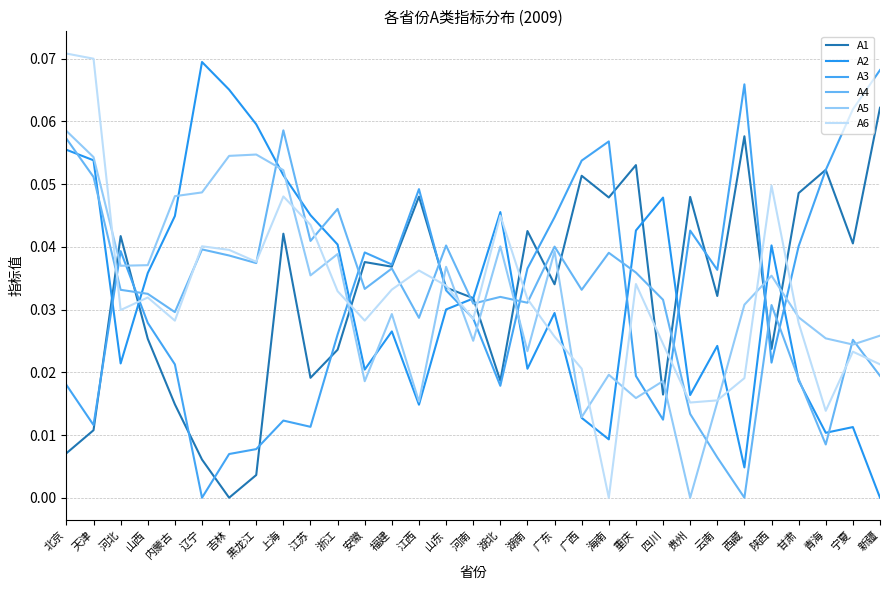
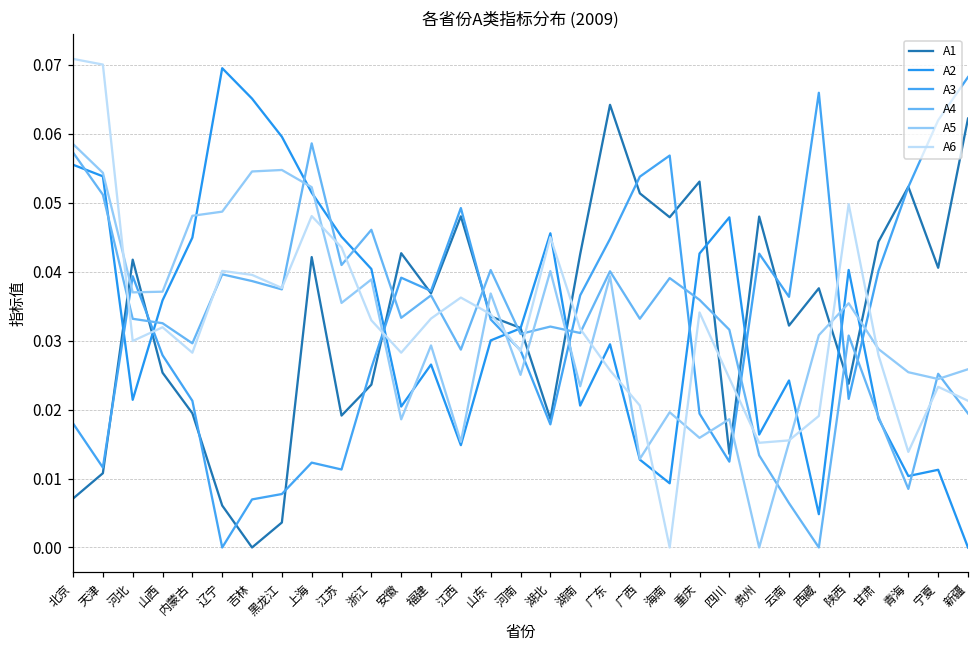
  {
    "A1": {
      "北京": 0.007,
      "天津": 0.011,
      "河北": 0.042,
      "山西": 0.025,
-     "内蒙古": 0.015,
+     "内蒙古": 0.019,
      "辽宁": 0.006,
      "吉林": 0.000,
      "黑龙江": 0.004,
      "上海": 0.042,
      "江苏": 0.019,
      "浙江": 0.024,
-     "安徽": 0.038,
+     "安徽": 0.043,
      "江西": 0.048,
      "湖北": 0.019,
      "湖南": 0.043,
-     "广东": 0.034,
+     "广东": 0.064,
      "广西": 0.051,
      "海南": 0.048,
      "重庆": 0.053,
-     "四川": 0.016,
+     "四川": 0.014,
      "贵州": 0.048,
      "云南": 0.032,
-     "西藏": 0.058,
+     "西藏": 0.038,
      "陕西": 0.024,
-     "甘肃": 0.049,
+     "甘肃": 0.044,
      "宁夏": 0.041,
      "新疆": 0.062
    }
  }
